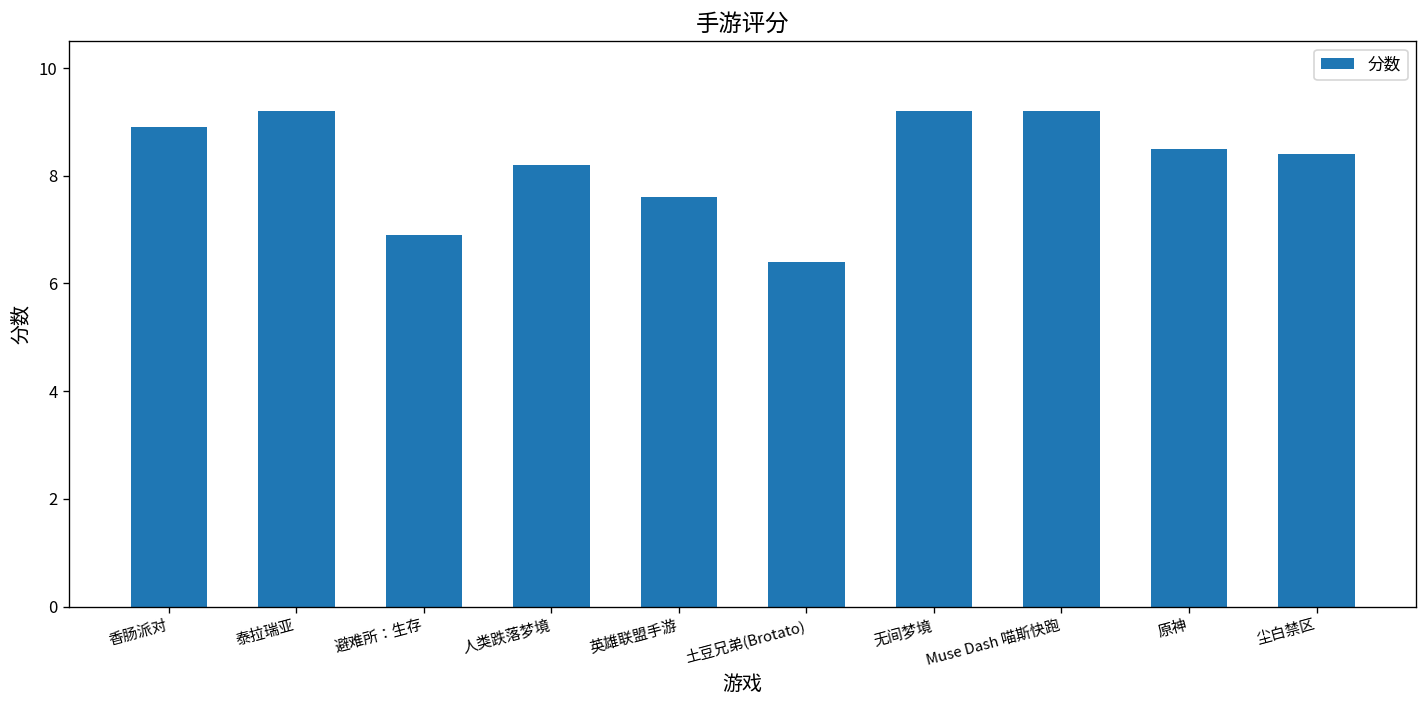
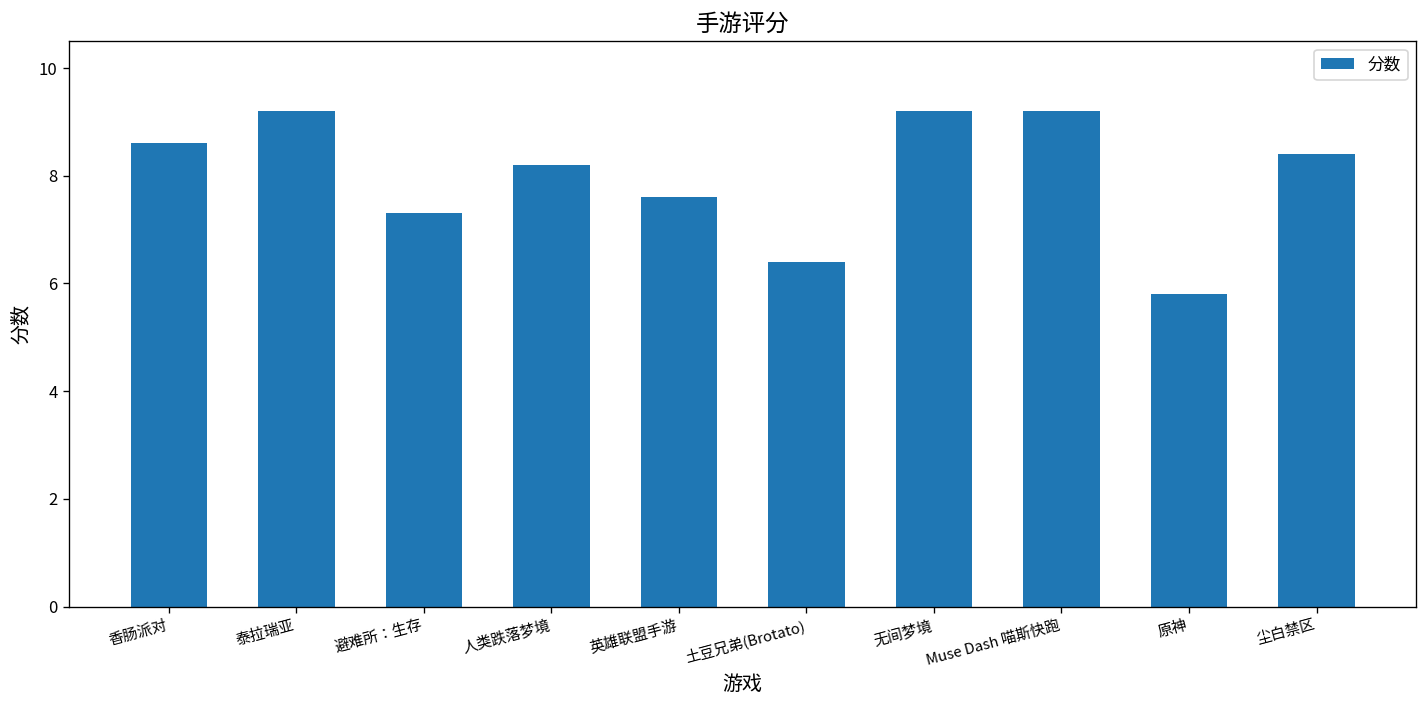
  {
-   "香肠派对": 8.9,
+   "香肠派对": 8.6,
    "泰拉瑞亚": 9.2,
-   "避难所：生存": 6.9,
+   "避难所：生存": 7.3,
    "人类跌落梦境": 8.2,
    "英雄联盟手游": 7.6,
    "土豆兄弟(Brotato)": 6.4,
    "无间梦境": 9.2,
    "Muse Dash 喵斯快跑": 9.2,
-   "原神": 8.5,
+   "原神": 5.8,
    "尘白禁区": 8.4
  }
